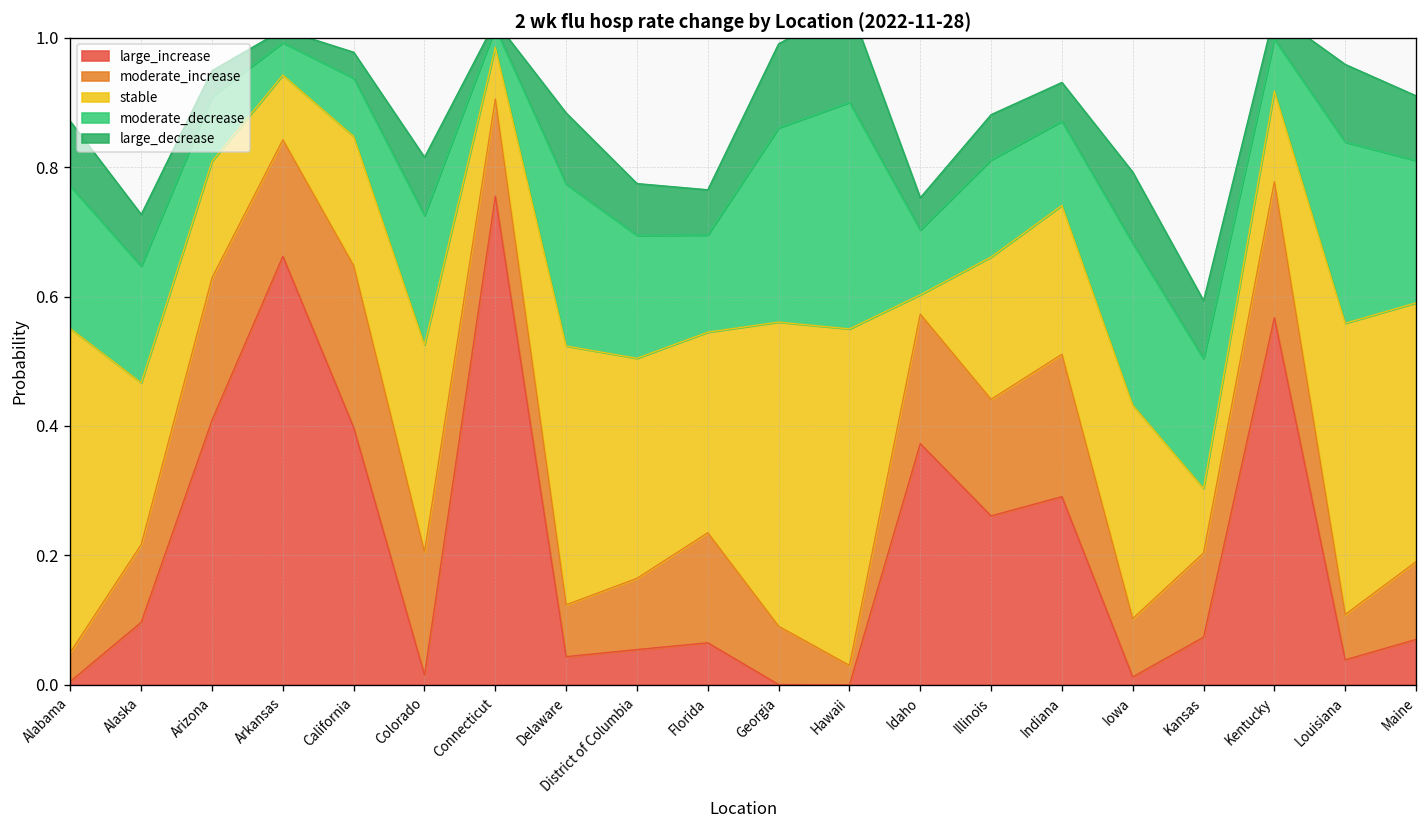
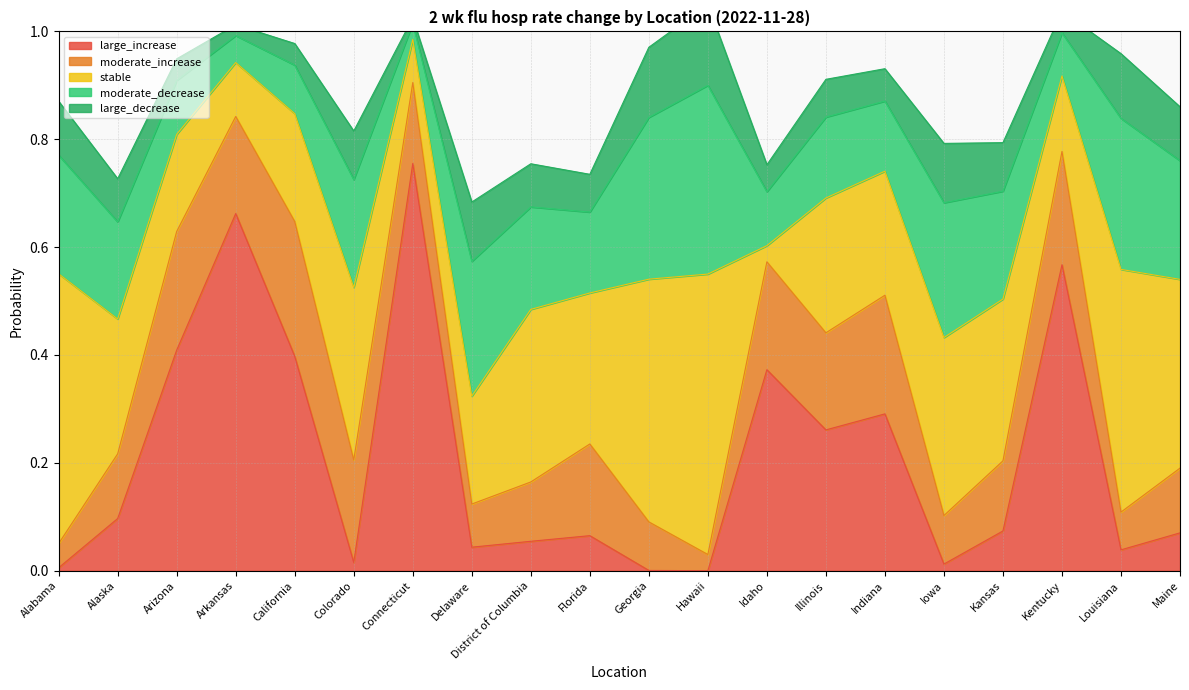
  {
    "stable": {
      "Alabama": 0.50,
      "Alaska": 0.25,
      "Arizona": 0.18,
      "Arkansas": 0.10,
      "California": 0.20,
      "Colorado": 0.32,
      "Connecticut": 0.08,
-     "Delaware": 0.4,
-     "District of Columbia": 0.34,
-     "Florida": 0.31,
-     "Georgia": 0.47,
+     "Delaware": 0.2,
+     "District of Columbia": 0.32,
+     "Florida": 0.28,
+     "Georgia": 0.45,
      "Hawaii": 0.52,
      "Idaho": 0.03,
-     "Illinois": 0.22,
+     "Illinois": 0.25,
      "Indiana": 0.23,
      "Iowa": 0.33,
-     "Kansas": 0.1,
+     "Kansas": 0.3,
      "Kentucky": 0.14,
      "Louisiana": 0.45,
-     "Maine": 0.40
+     "Maine": 0.35
    }
  }
